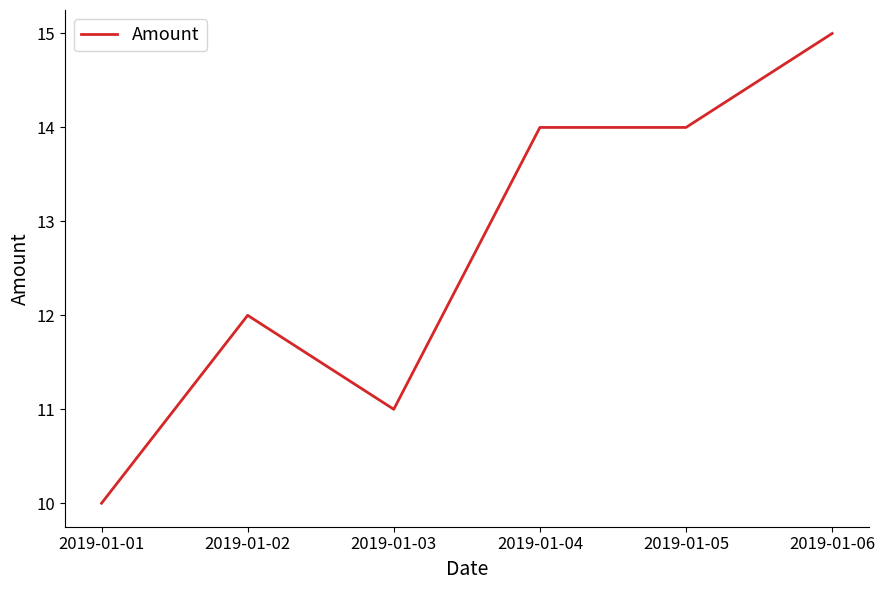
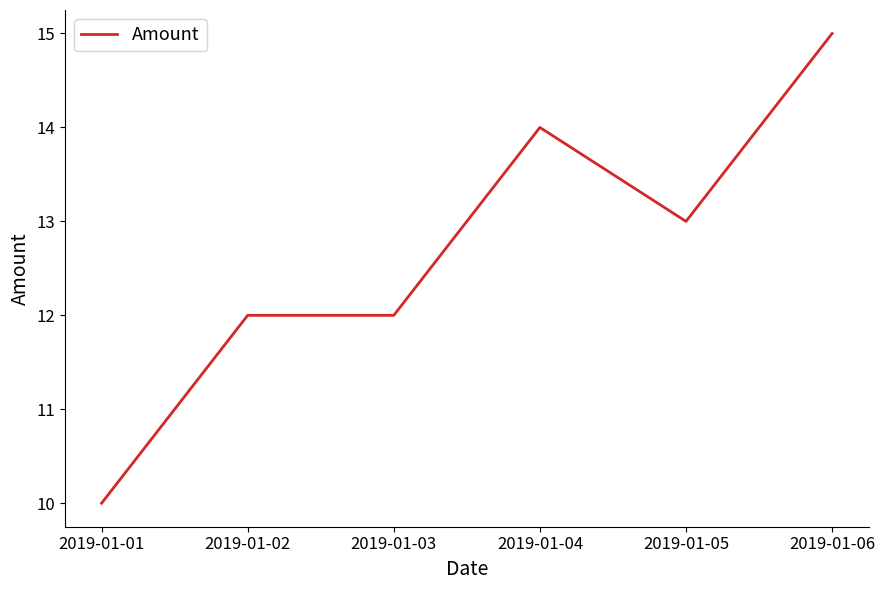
  {
    "2019-01-01": 10,
    "2019-01-02": 12,
-   "2019-01-03": 11,
+   "2019-01-03": 12,
    "2019-01-04": 14,
-   "2019-01-05": 14,
+   "2019-01-05": 13,
    "2019-01-06": 15
  }
